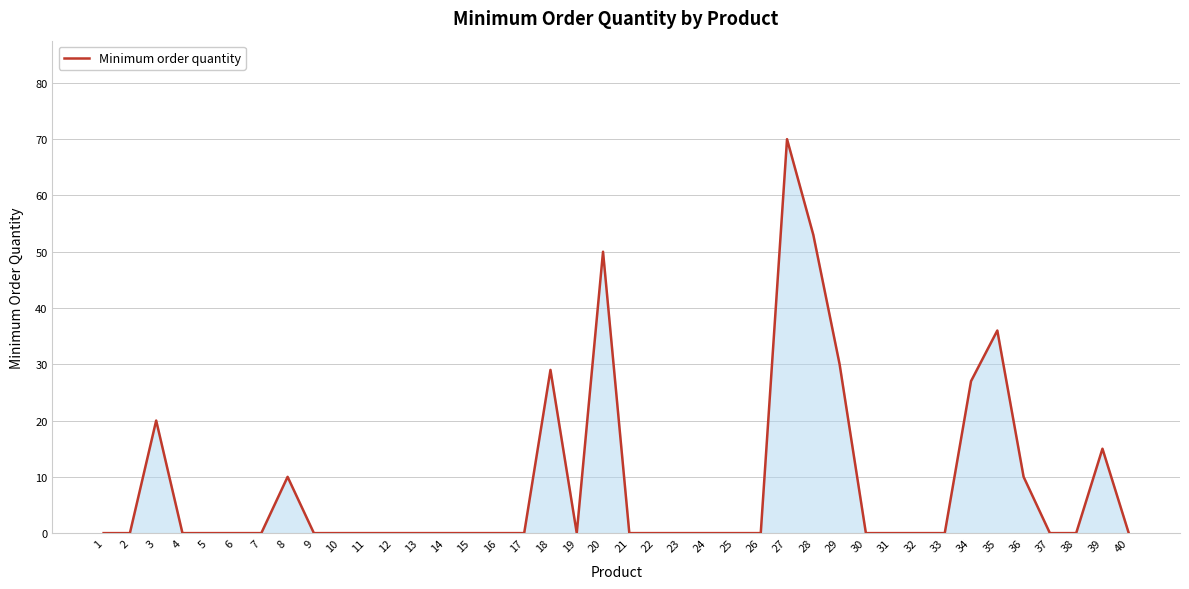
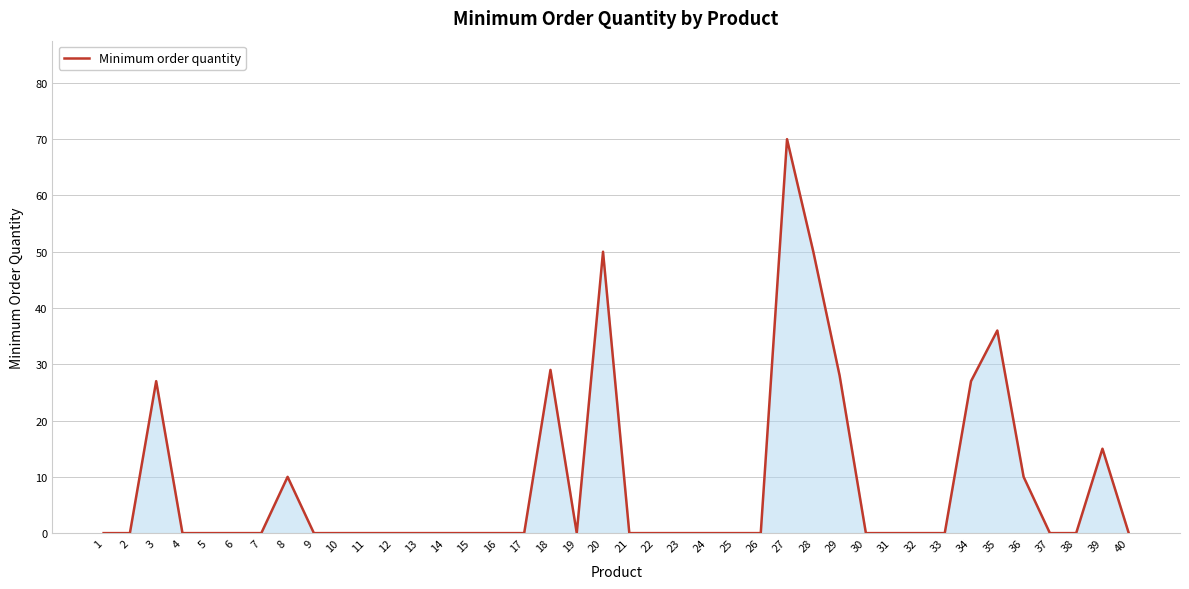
  {
    "1": 0,
    "2": 0,
-   "3": 20,
+   "3": 27,
    "4": 0,
    "5": 0,
    "6": 0,
    "7": 0,
    "8": 10,
    "9": 0,
    "10": 0,
    "11": 0,
    "12": 0,
    "13": 0,
    "14": 0,
    "15": 0,
    "16": 0,
    "17": 0,
    "18": 29,
    "19": 0,
    "20": 50,
    "21": 0,
    "22": 0,
    "23": 0,
    "24": 0,
    "25": 0,
    "26": 0,
    "27": 70,
-   "28": 53,
-   "29": 30,
+   "28": 50,
+   "29": 28,
    "30": 0,
    "31": 0,
    "32": 0,
    "33": 0,
    "34": 27,
    "35": 36,
    "36": 10,
    "37": 0,
    "38": 0,
    "39": 15,
    "40": 0
  }
